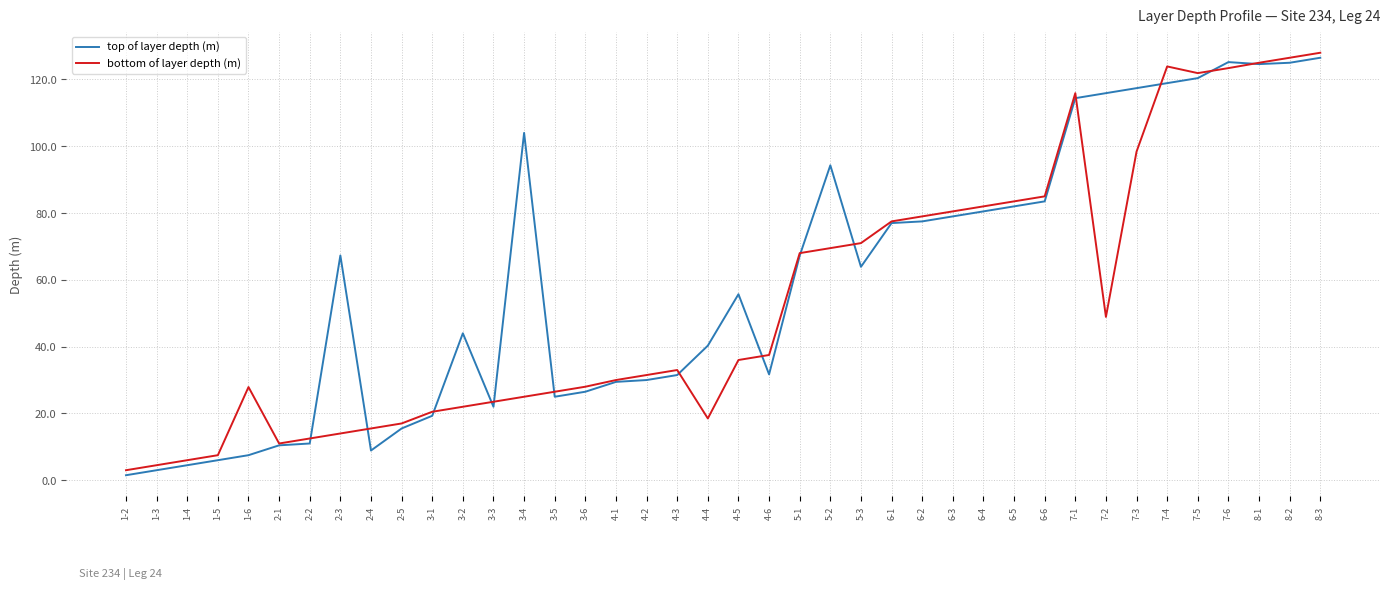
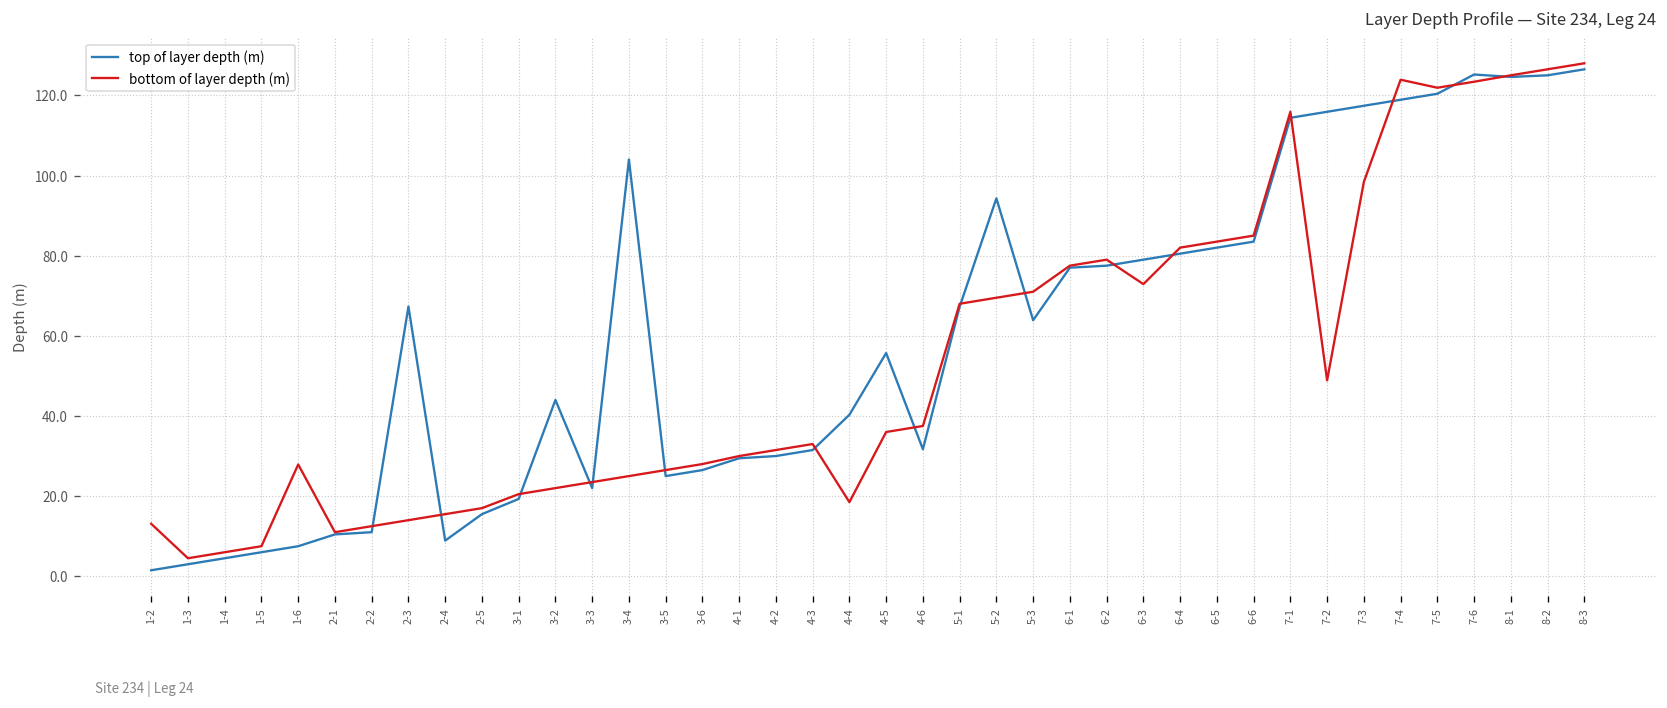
  {
    "top of layer depth (m)": {
      "1-2": 2,
      "1-3": 3,
      "1-4": 5,
      "1-5": 6,
      "1-6": 8,
      "2-2": 11,
      "2-3": 67,
      "2-4": 9,
      "2-5": 16,
      "3-1": 19,
      "3-2": 44,
      "3-3": 22,
      "3-4": 104,
      "3-5": 25,
      "3-6": 27,
      "4-2": 30,
      "4-3": 32,
      "4-4": 40,
      "4-5": 56,
      "4-6": 32,
      "5-1": 67,
      "5-2": 94,
      "5-3": 64,
      "6-2": 78,
      "6-3": 79,
      "6-4": 81,
      "6-5": 82,
      "6-6": 84,
      "7-1": 114,
      "7-2": 116,
      "7-3": 117,
      "7-4": 119,
      "7-5": 120,
      "7-6": 125,
      "8-2": 125,
      "8-3": 127
    },
    "bottom of layer depth (m)": {
-     "1-2": 3,
+     "1-2": 13,
      "1-3": 5,
      "1-4": 6,
      "1-5": 8,
      "1-6": 28,
      "2-2": 13,
      "2-3": 14,
      "2-4": 16,
      "2-5": 17,
      "3-1": 21,
      "3-2": 22,
      "3-3": 24,
      "3-4": 25,
      "3-5": 27,
      "3-6": 28,
      "4-2": 32,
      "4-3": 33,
      "4-4": 19,
      "4-5": 36,
      "4-6": 38,
      "5-1": 68,
      "5-2": 70,
      "5-3": 71,
      "6-2": 79,
-     "6-3": 81,
+     "6-3": 73,
      "6-4": 82,
      "6-5": 84,
      "6-6": 85,
      "7-1": 116,
      "7-2": 49,
      "7-3": 98,
      "7-4": 124,
      "7-5": 122,
      "7-6": 123,
      "8-2": 127,
      "8-3": 128
    }
  }
